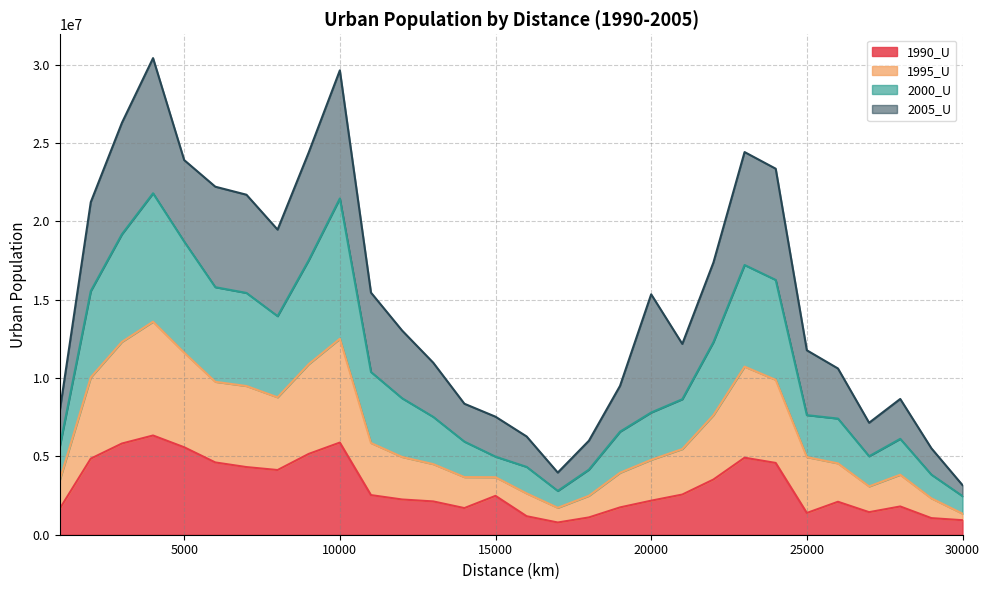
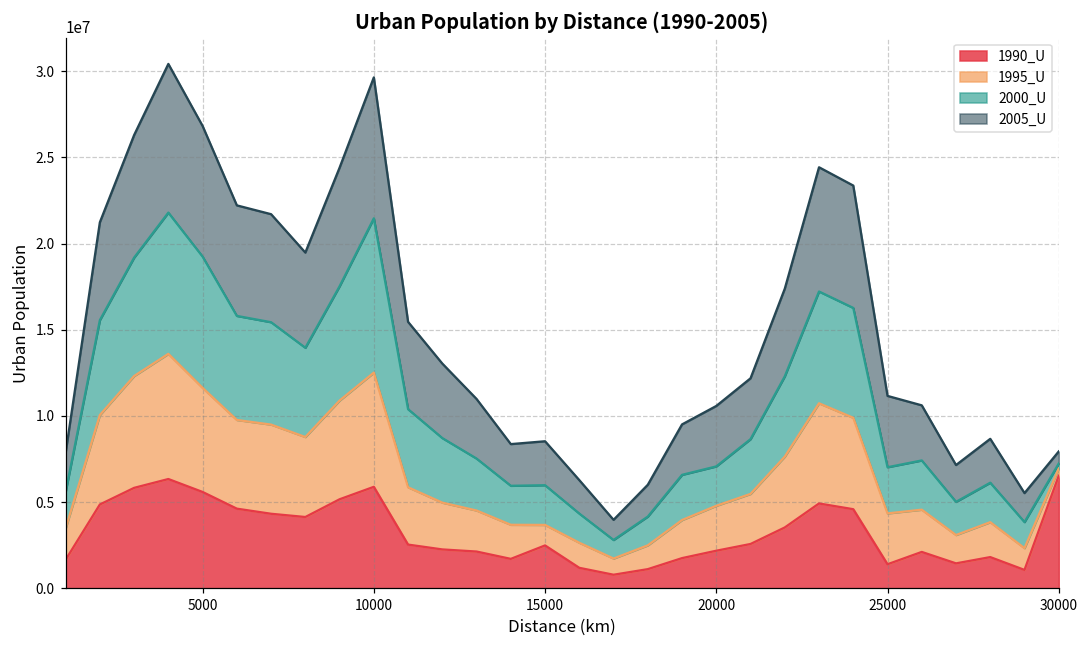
  {
    "1990_U": {
      "5000": 5600000,
      "10000": 5900000,
      "15000": 2500000,
      "20000": 2200000,
      "25000": 1400000,
-     "30000": 900000
+     "30000": 6500000
    },
    "1995_U": {
      "5000": 6000000,
      "10000": 6600000,
      "15000": 1200000,
      "20000": 2600000,
-     "25000": 3600000,
+     "25000": 3000000,
      "30000": 400000
    },
    "2000_U": {
-     "5000": 7100000,
+     "5000": 7600000,
      "10000": 9000000,
-     "15000": 1300000,
-     "20000": 3000000,
+     "15000": 2300000,
+     "20000": 2300000,
      "25000": 2700000,
-     "30000": 1100000
+     "30000": 300000
    },
    "2005_U": {
-     "5000": 5200000,
+     "5000": 7600000,
      "10000": 8200000,
      "15000": 2600000,
-     "20000": 7500000,
+     "20000": 3500000,
      "25000": 4100000,
      "30000": 700000
    }
  }
